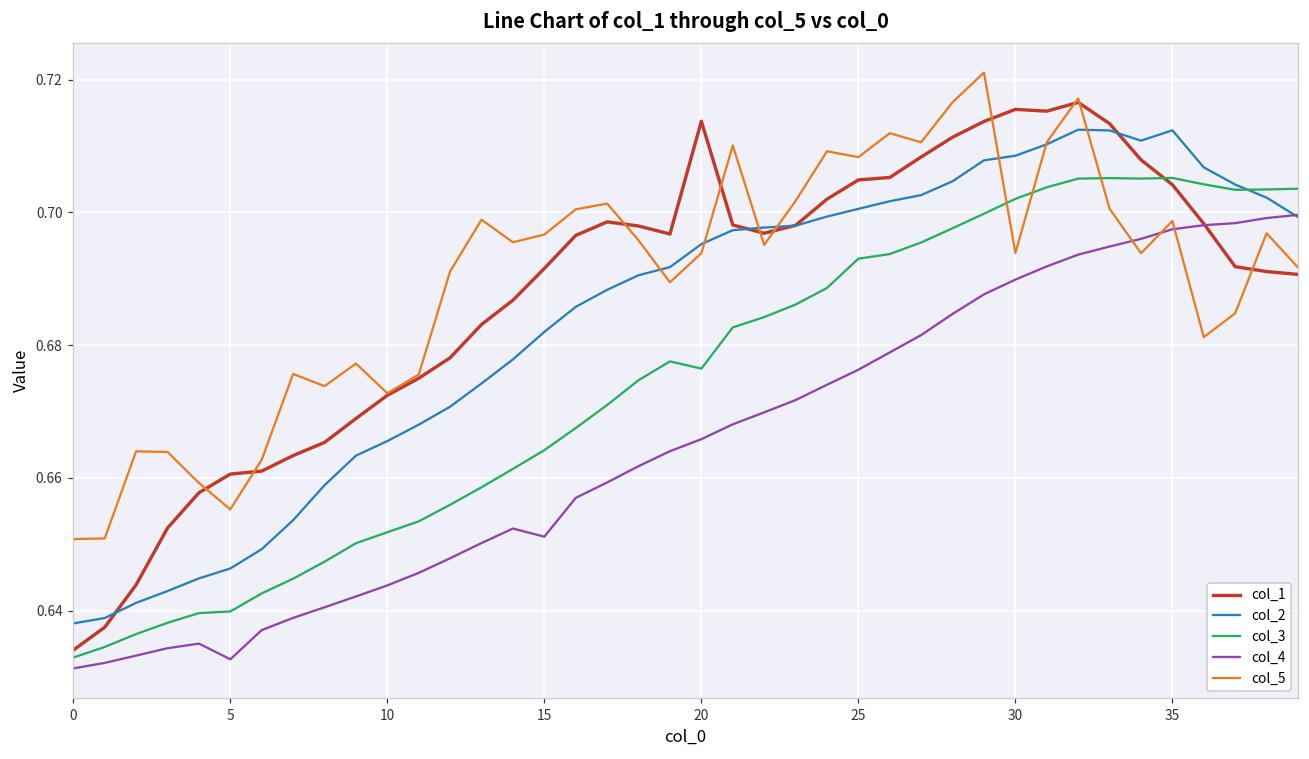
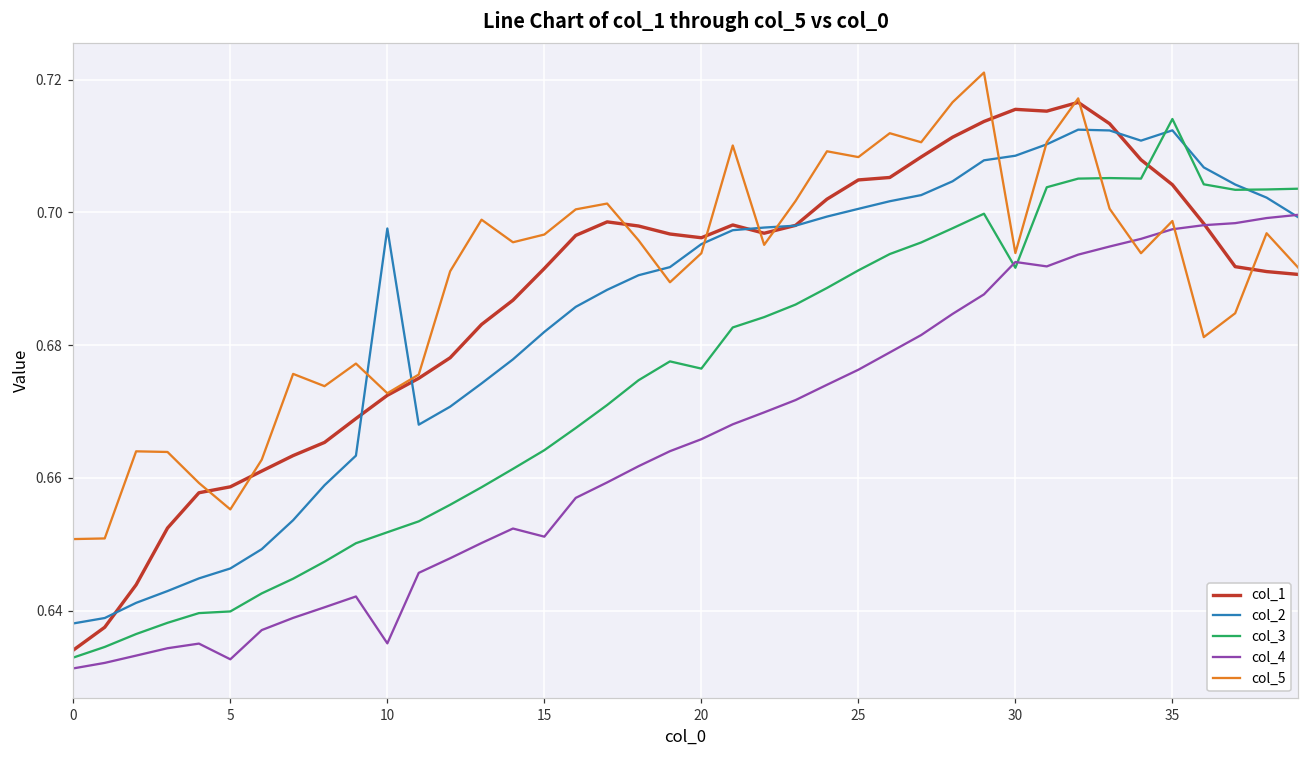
  {
    "col_1": {
      "0": 0.634,
-     "5": 0.661,
+     "5": 0.659,
      "15": 0.692,
-     "20": 0.714,
+     "20": 0.696,
      "25": 0.705,
      "30": 0.716,
      "35": 0.704
    },
    "col_2": {
      "0": 0.638,
      "5": 0.646,
-     "10": 0.666,
+     "10": 0.698,
      "15": 0.682,
      "20": 0.695,
      "25": 0.701,
      "30": 0.709,
      "35": 0.712
    },
    "col_3": {
      "0": 0.633,
      "5": 0.640,
      "10": 0.652,
      "15": 0.664,
      "20": 0.676,
-     "25": 0.693,
-     "30": 0.702,
-     "35": 0.705
+     "25": 0.691,
+     "30": 0.692,
+     "35": 0.714
    },
    "col_4": {
      "0": 0.631,
      "5": 0.633,
-     "10": 0.644,
+     "10": 0.635,
      "15": 0.651,
      "20": 0.666,
      "25": 0.676,
-     "30": 0.690,
+     "30": 0.693,
      "35": 0.697
    },
    "col_5": {
      "0": 0.651,
      "5": 0.655,
      "15": 0.697,
      "20": 0.694,
      "25": 0.708,
      "30": 0.694,
      "35": 0.699
    }
  }
